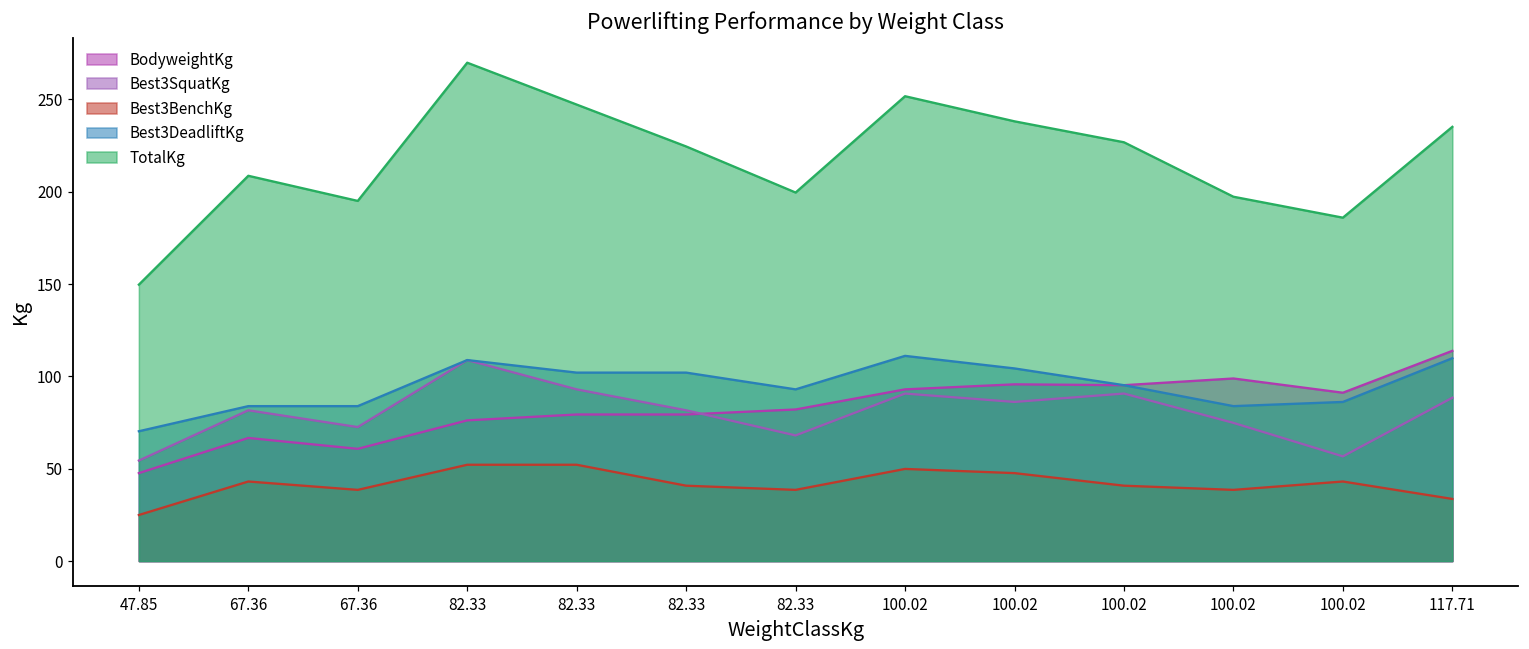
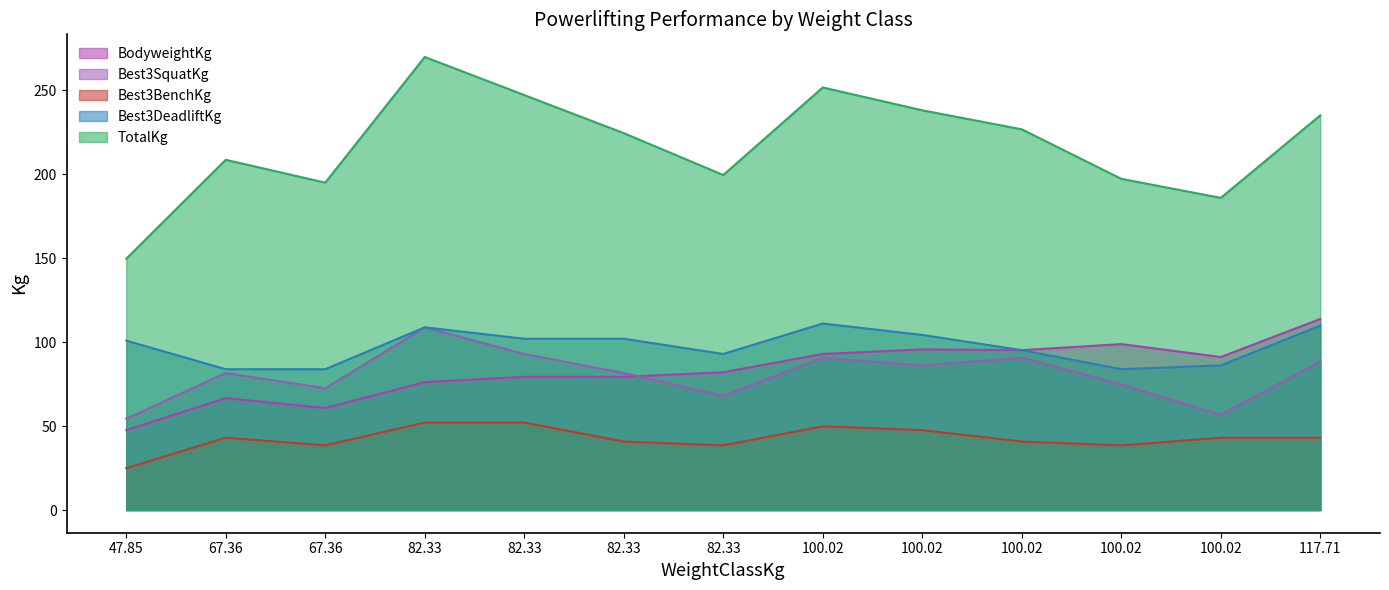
  {
    "Best3BenchKg": {
      "47.85": 25,
-     "117.71": 34
+     "117.71": 43
    },
    "Best3DeadliftKg": {
-     "47.85": 70,
+     "47.85": 101,
      "117.71": 110
    },
    "TotalKg": {
      "47.85": 150,
      "117.71": 235
    }
  }
